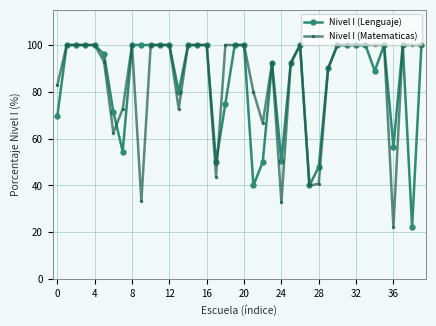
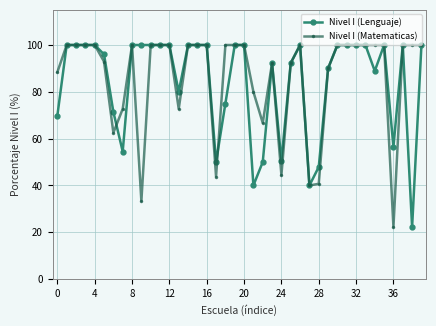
  {
    "Nivel I (Lenguaje)": {
      "0": 70,
      "24": 51,
      "28": 48,
      "36": 57
    },
    "Nivel I (Matematicas)": {
-     "0": 83,
-     "24": 33,
+     "0": 88,
+     "24": 44,
      "28": 41,
      "36": 22
    }
  }
